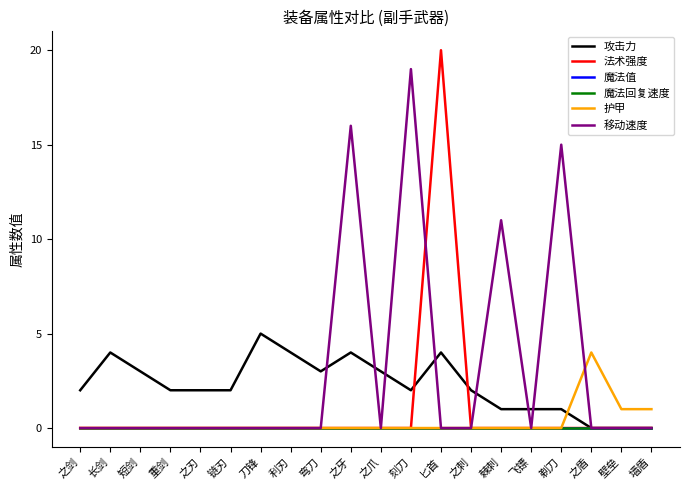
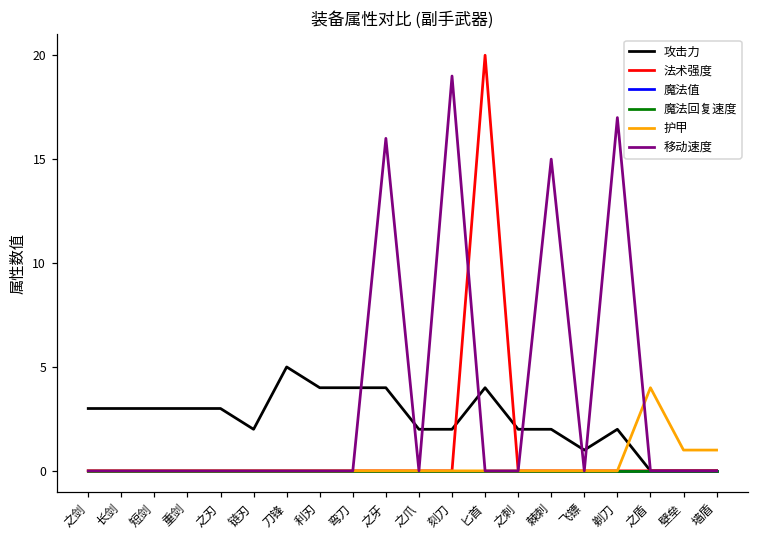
  {
    "攻击力": {
-     "之剑": 2,
-     "长剑": 4,
+     "之剑": 3,
+     "长剑": 3,
      "短剑": 3,
-     "重剑": 2,
-     "之刃": 2,
+     "重剑": 3,
+     "之刃": 3,
      "链刃": 2,
      "刀锋": 5,
      "利刃": 4,
-     "弯刀": 3,
+     "弯刀": 4,
      "之牙": 4,
-     "之爪": 3,
+     "之爪": 2,
      "刻刀": 2,
      "匕首": 4,
      "之刺": 2,
-     "棘刺": 1,
+     "棘刺": 2,
      "飞镖": 1,
-     "剃刀": 1
+     "剃刀": 2
    },
    "法术强度": {
      "匕首": 20
    },
    "护甲": {
      "之盾": 4,
      "壁垒": 1,
      "墙盾": 1
    },
    "移动速度": {
      "之牙": 16,
      "刻刀": 19,
-     "棘刺": 11,
-     "剃刀": 15
+     "棘刺": 15,
+     "剃刀": 17
    }
  }
